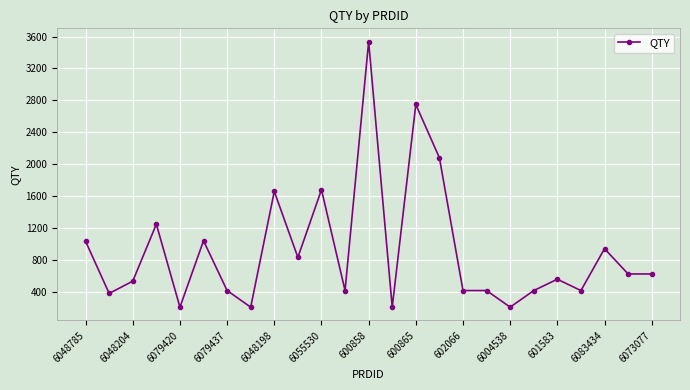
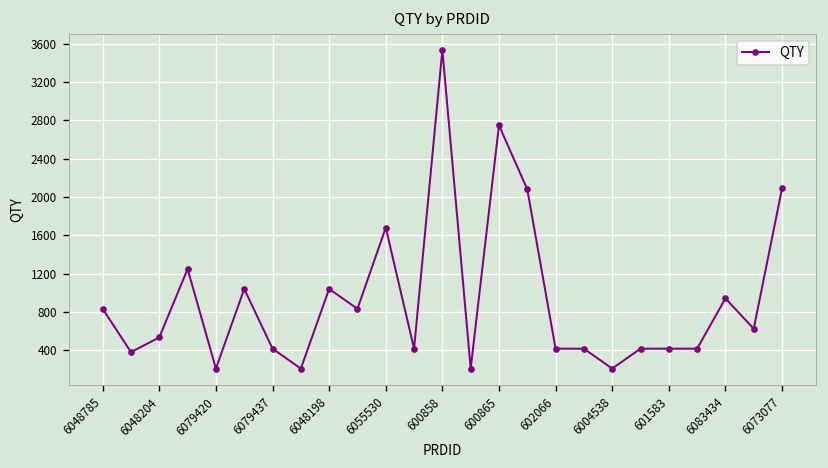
  {
-   "6048785": 1000,
+   "6048785": 800,
    "6048204": 500,
    "6079420": 200,
    "6079437": 400,
-   "6048198": 1700,
+   "6048198": 1000,
    "6055530": 1700,
    "600858": 3500,
    "600865": 2700,
    "602066": 400,
    "6004538": 200,
-   "601583": 600,
+   "601583": 400,
    "6083434": 900,
-   "6073077": 600
+   "6073077": 2100
  }
